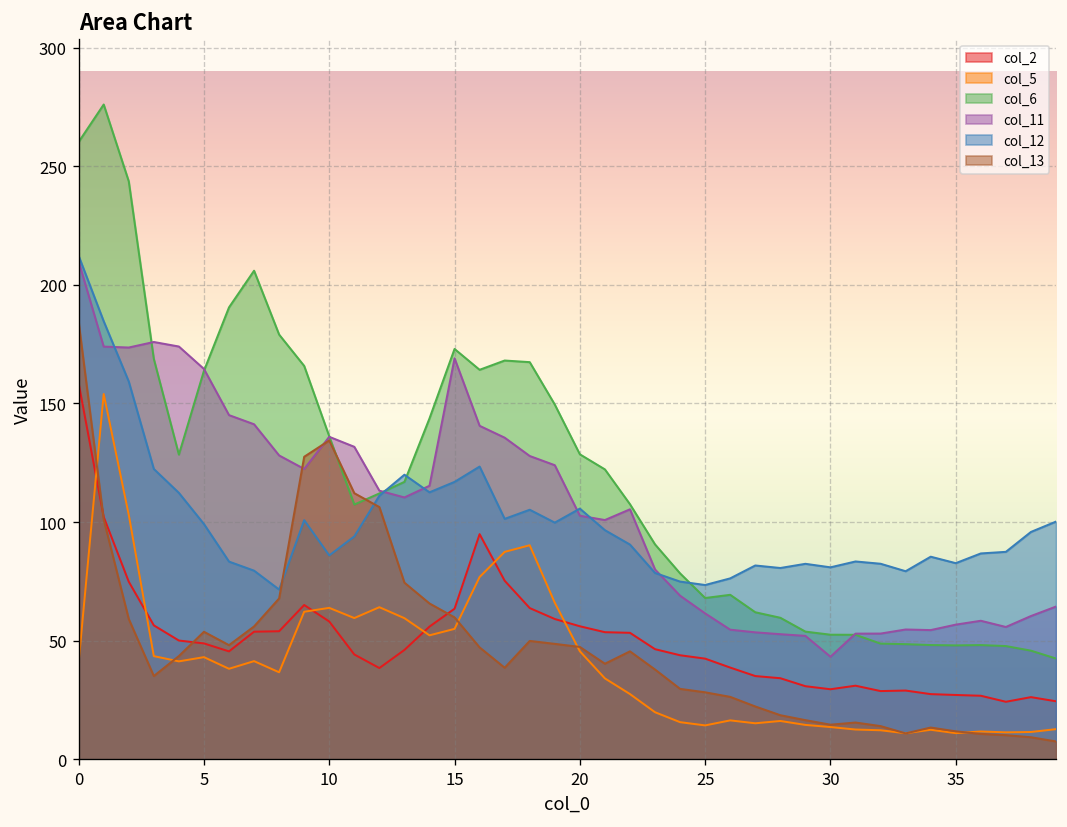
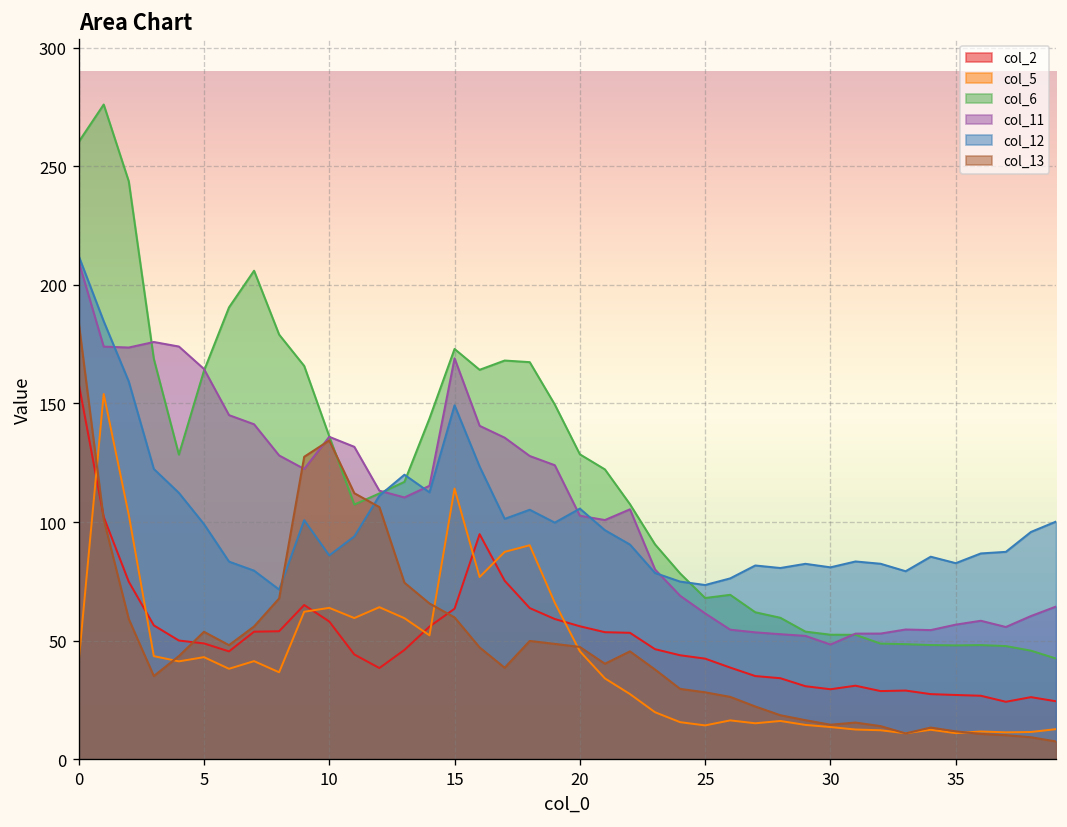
  {
    "col_2": {
      "0": 159,
      "5": 49,
      "10": 58,
      "15": 64,
      "20": 56,
      "25": 42,
      "30": 30,
      "35": 27
    },
    "col_5": {
      "0": 41,
      "5": 43,
      "10": 64,
-     "15": 55,
+     "15": 114,
      "20": 46,
      "25": 14
    },
    "col_6": {
      "0": 260,
      "15": 173,
      "20": 129,
      "25": 68,
      "30": 53,
      "35": 48
    },
    "col_11": {
      "0": 210,
      "15": 169,
      "20": 103,
      "25": 62,
-     "30": 43,
+     "30": 48,
      "35": 57
    },
    "col_12": {
      "0": 212,
      "5": 99,
      "10": 86,
-     "15": 117,
+     "15": 149,
      "20": 106,
      "25": 74,
      "30": 81,
      "35": 83
    },
    "col_13": {
      "0": 184,
      "5": 54,
      "10": 134,
      "15": 60,
      "20": 47,
      "25": 28
    }
  }
